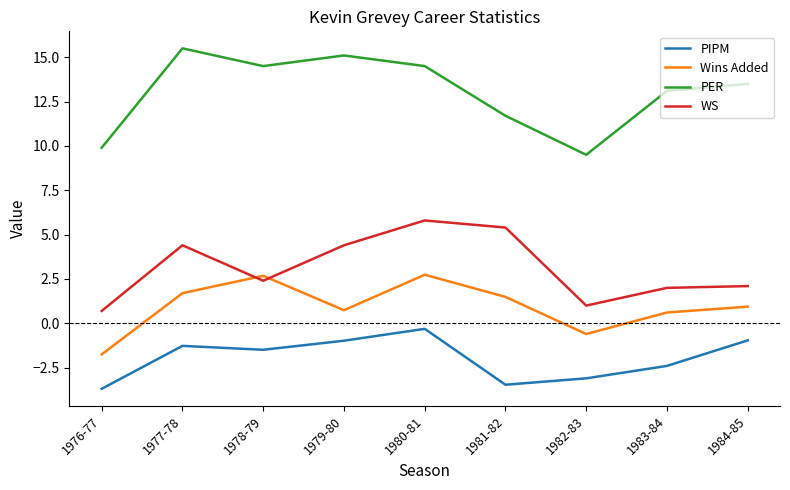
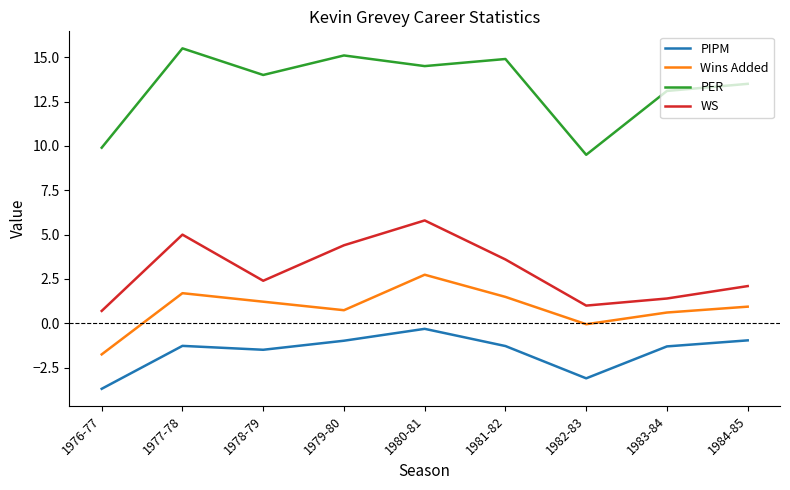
  {
    "PIPM": {
      "1976-77": -3.7,
      "1977-78": -1.3,
      "1978-79": -1.5,
      "1979-80": -1.0,
      "1980-81": -0.3,
-     "1981-82": -3.5,
+     "1981-82": -1.3,
      "1982-83": -3.1,
-     "1983-84": -2.4,
+     "1983-84": -1.3,
      "1984-85": -1.0
    },
    "Wins Added": {
      "1976-77": -1.8,
      "1977-78": 1.7,
-     "1978-79": 2.7,
+     "1978-79": 1.2,
      "1979-80": 0.7,
      "1980-81": 2.7,
      "1981-82": 1.5,
-     "1982-83": -0.6,
+     "1982-83": -0.1,
      "1983-84": 0.6,
      "1984-85": 0.9
    },
    "PER": {
      "1976-77": 9.9,
      "1977-78": 15.5,
-     "1978-79": 14.5,
+     "1978-79": 14.0,
      "1979-80": 15.1,
      "1980-81": 14.5,
-     "1981-82": 11.7,
+     "1981-82": 14.9,
      "1982-83": 9.5
    },
    "WS": {
      "1976-77": 0.7,
-     "1977-78": 4.4,
+     "1977-78": 5.0,
      "1978-79": 2.4,
      "1979-80": 4.4,
      "1980-81": 5.8,
-     "1981-82": 5.4,
+     "1981-82": 3.6,
      "1982-83": 1.0,
-     "1983-84": 2.0,
+     "1983-84": 1.4,
      "1984-85": 2.1
    }
  }
